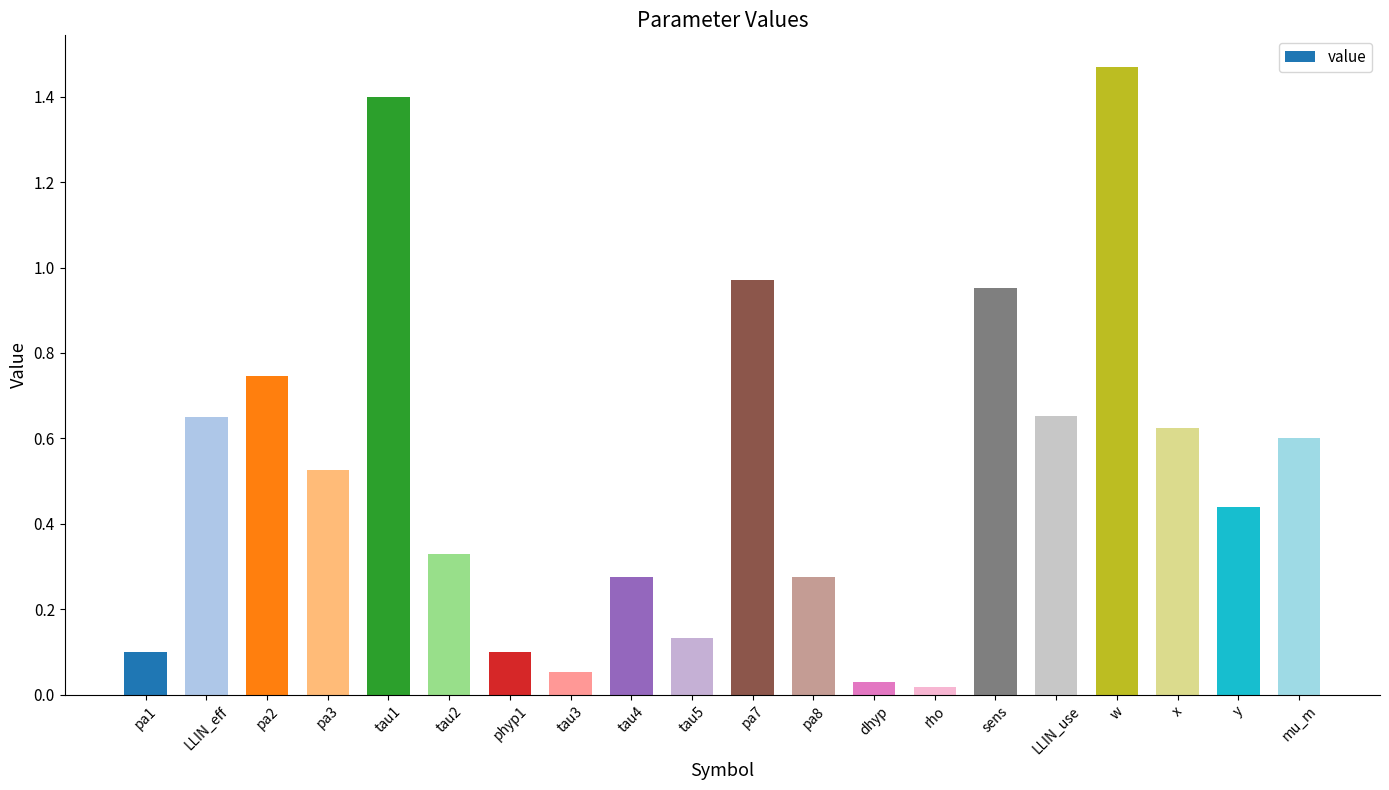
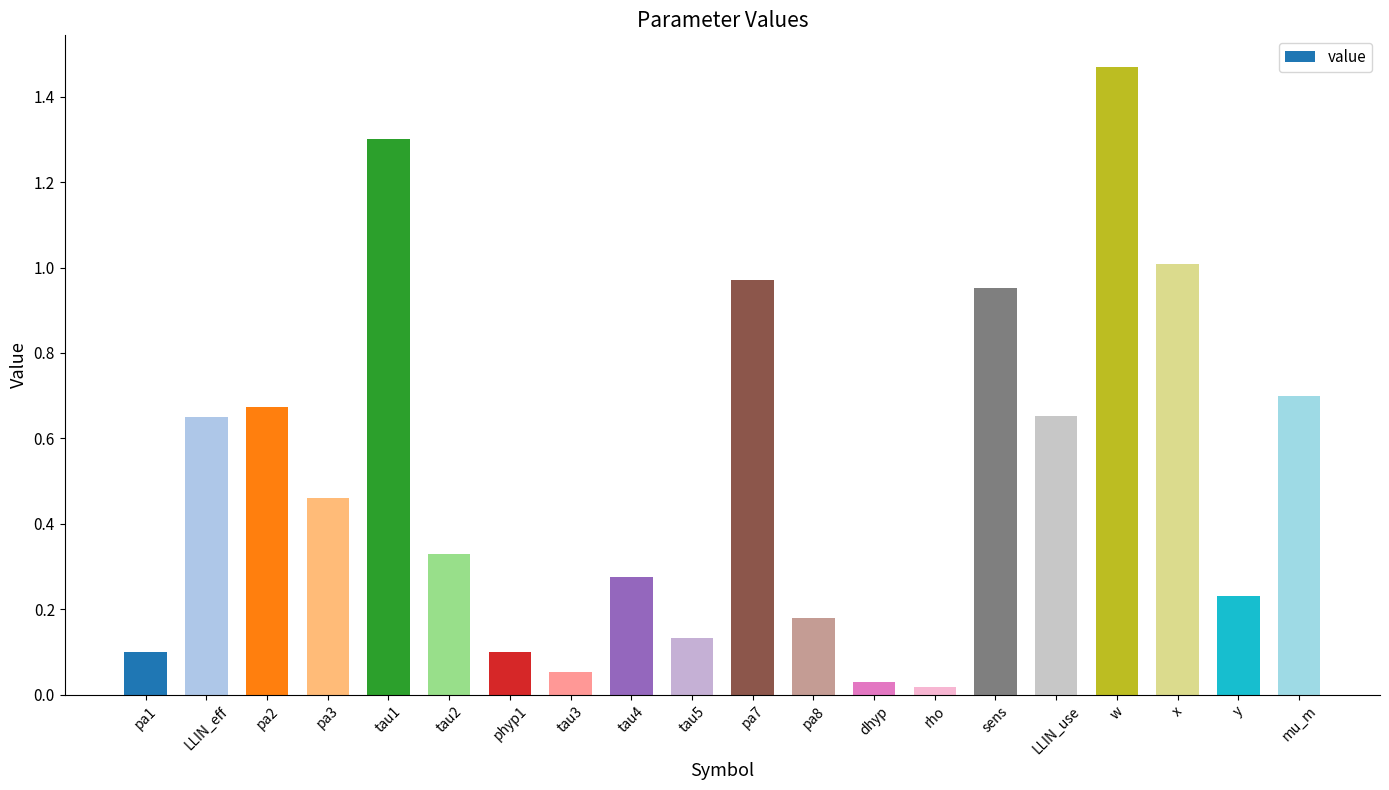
  {
    "pa1": 0.10,
    "LLIN_eff": 0.65,
-   "pa2": 0.75,
-   "pa3": 0.53,
-   "tau1": 1.4,
+   "pa2": 0.67,
+   "pa3": 0.46,
+   "tau1": 1.3,
    "tau2": 0.33,
    "phyp1": 0.10,
    "tau3": 0.05,
    "tau4": 0.28,
    "tau5": 0.13,
    "pa7": 0.97,
-   "pa8": 0.28,
+   "pa8": 0.18,
    "dhyp": 0.03,
    "rho": 0.02,
    "sens": 0.95,
    "LLIN_use": 0.65,
    "w": 1.47,
-   "x": 0.63,
-   "y": 0.44,
-   "mu_m": 0.6
+   "x": 1.01,
+   "y": 0.23,
+   "mu_m": 0.7
  }
